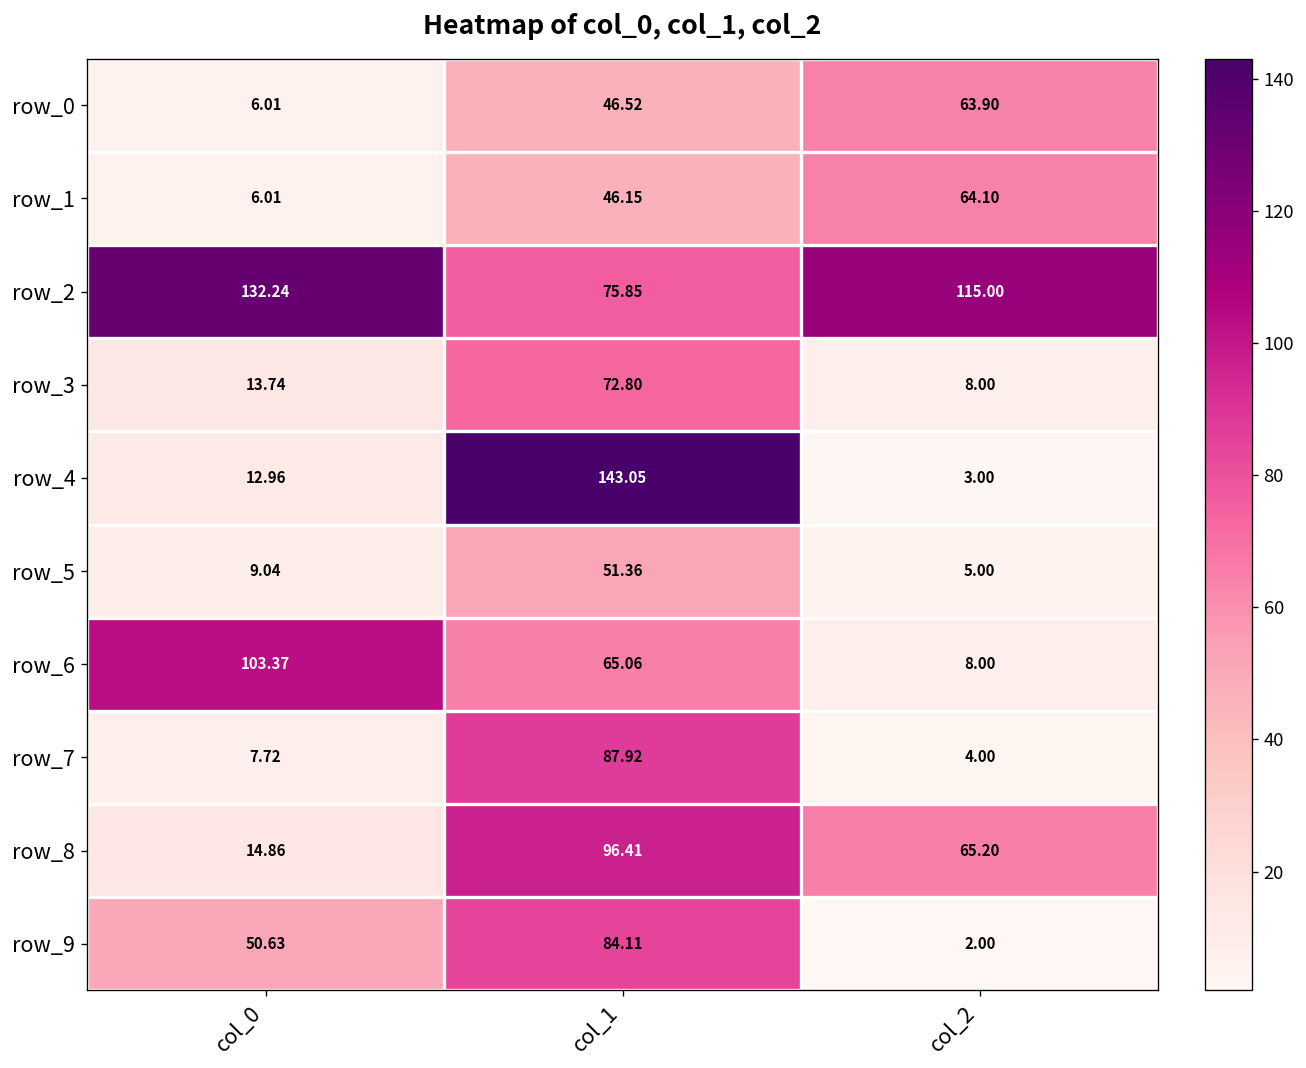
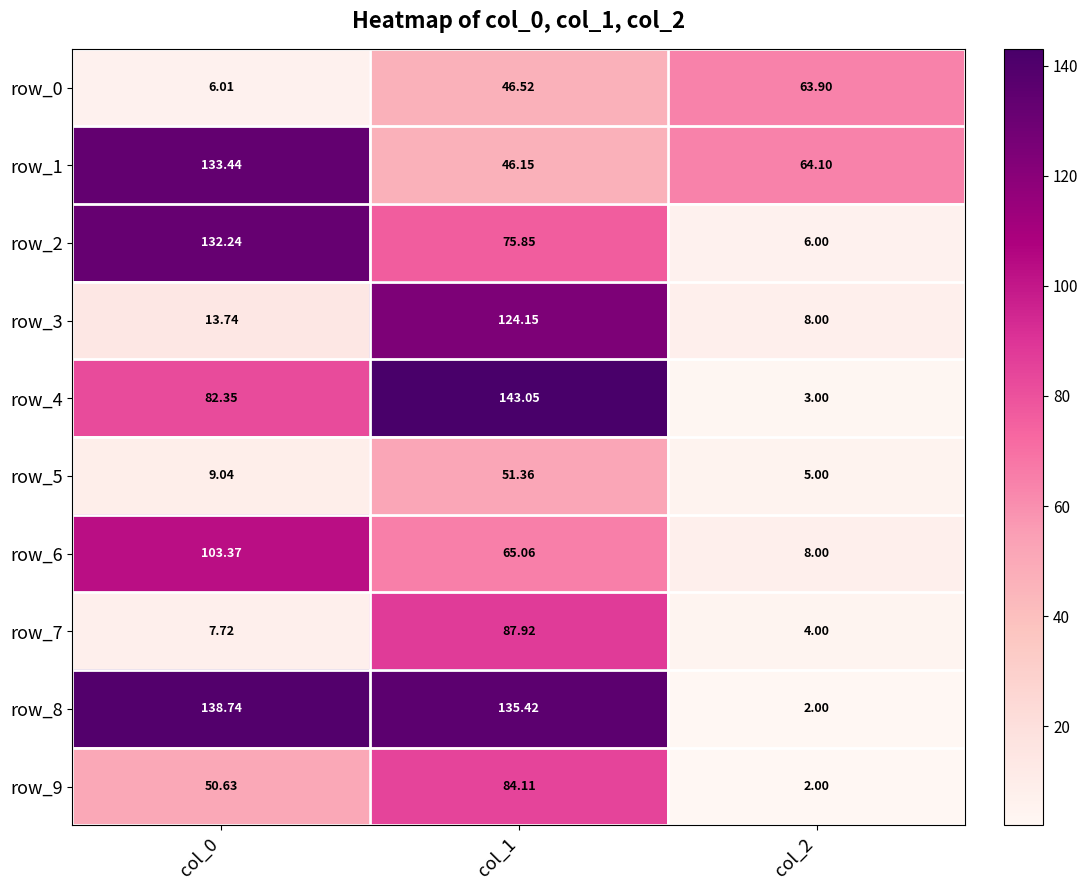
  {
    "row_0": {
      "col_0": 6.01,
      "col_1": 46.52,
      "col_2": 63.90
    },
    "row_1": {
-     "col_0": 6.01,
+     "col_0": 133.44,
      "col_1": 46.15,
      "col_2": 64.10
    },
    "row_2": {
      "col_0": 132.24,
      "col_1": 75.85,
-     "col_2": 115.00
+     "col_2": 6.00
    },
    "row_3": {
      "col_0": 13.74,
-     "col_1": 72.80,
+     "col_1": 124.15,
      "col_2": 8.00
    },
    "row_4": {
-     "col_0": 12.96,
+     "col_0": 82.35,
      "col_1": 143.05,
      "col_2": 3.00
    },
    "row_5": {
      "col_0": 9.04,
      "col_1": 51.36,
      "col_2": 5.00
    },
    "row_6": {
      "col_0": 103.37,
      "col_1": 65.06,
      "col_2": 8.00
    },
    "row_7": {
      "col_0": 7.72,
      "col_1": 87.92,
      "col_2": 4.00
    },
    "row_8": {
-     "col_0": 14.86,
-     "col_1": 96.41,
-     "col_2": 65.20
+     "col_0": 138.74,
+     "col_1": 135.42,
+     "col_2": 2.00
    },
    "row_9": {
      "col_0": 50.63,
      "col_1": 84.11,
      "col_2": 2.00
    }
  }
